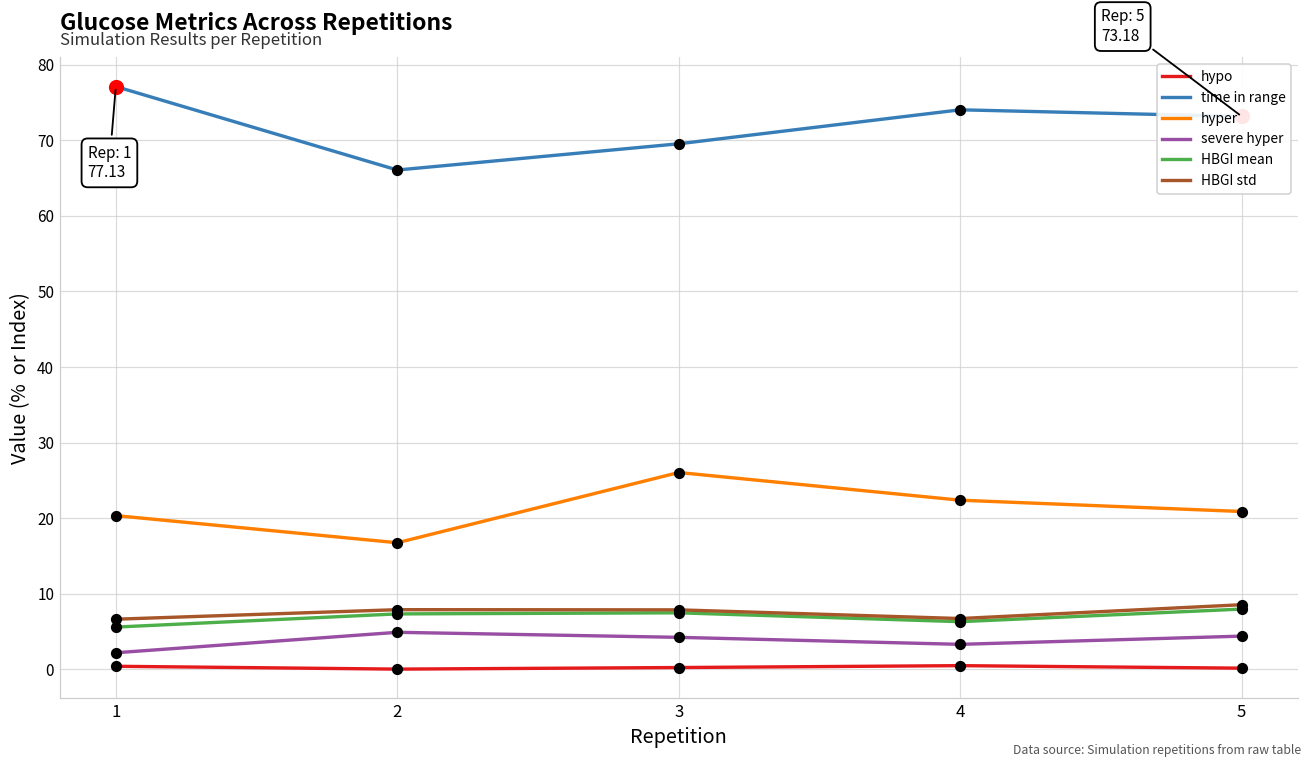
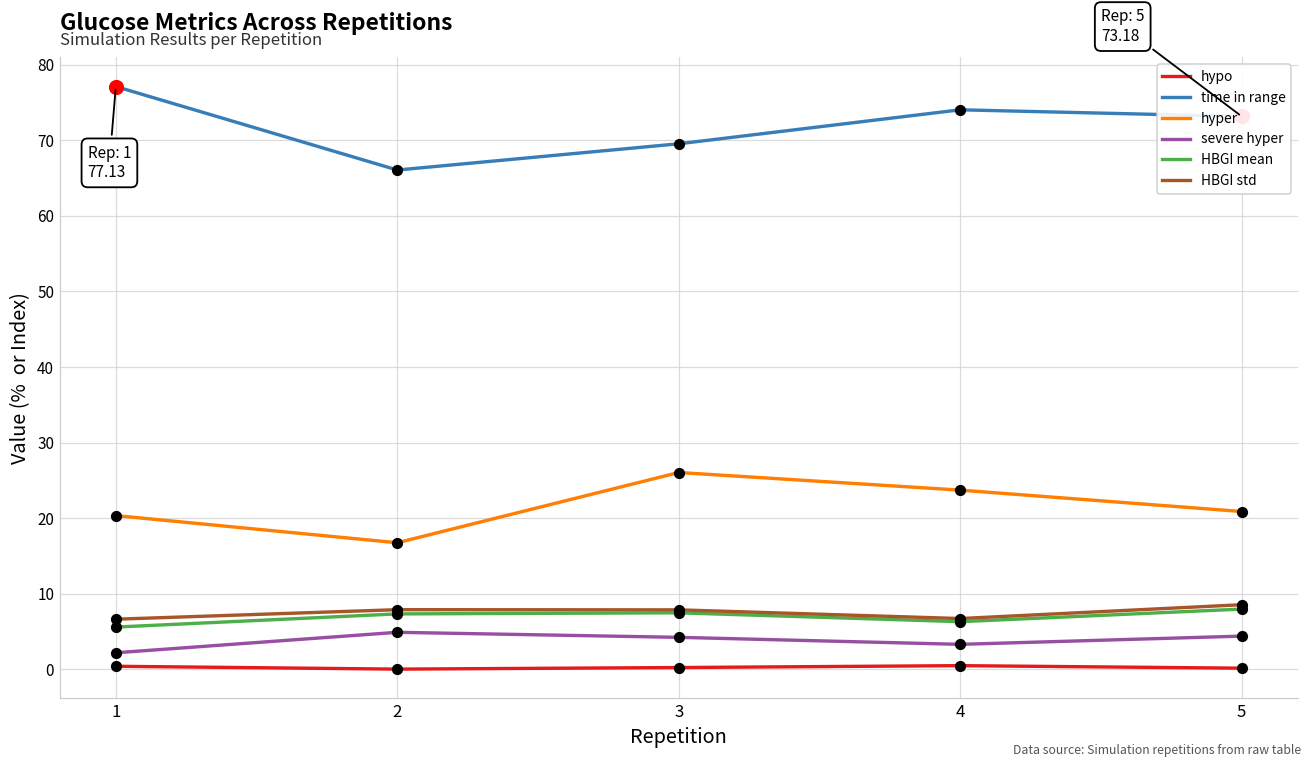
  {
    "time in range": {
      "2": 66,
      "3": 70,
      "4": 74
    },
    "hyper": {
      "1": 20,
      "2": 17,
      "3": 26,
-     "4": 22,
+     "4": 24,
      "5": 21
    },
    "severe hyper": {
      "1": 2,
      "2": 5,
      "3": 4,
      "4": 3,
      "5": 4
    },
    "HBGI mean": {
      "1": 6,
      "2": 7,
      "3": 7,
      "4": 6,
      "5": 8
    },
    "HBGI std": {
      "1": 7,
      "2": 8,
      "3": 8,
      "4": 7,
      "5": 9
    }
  }
